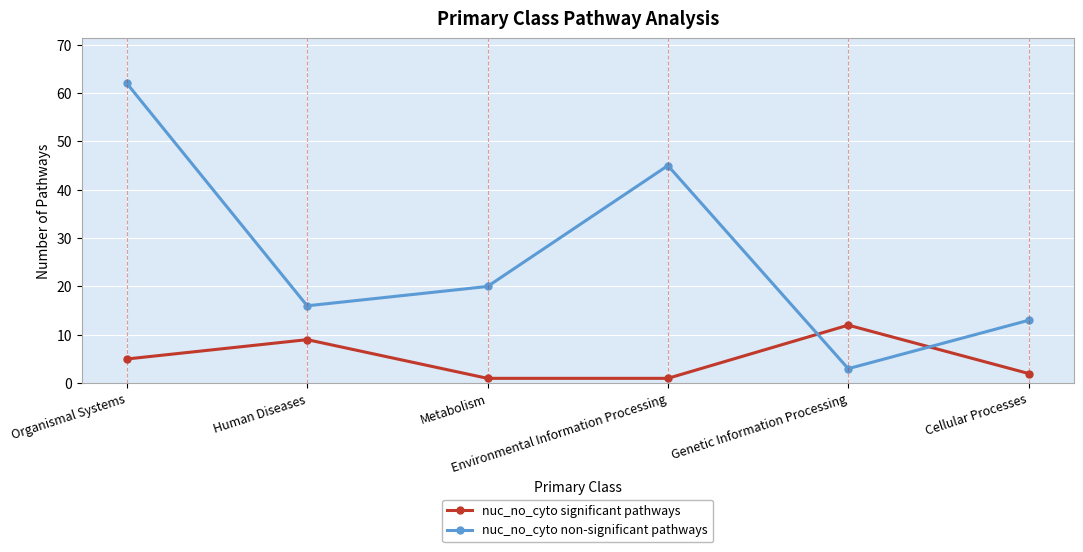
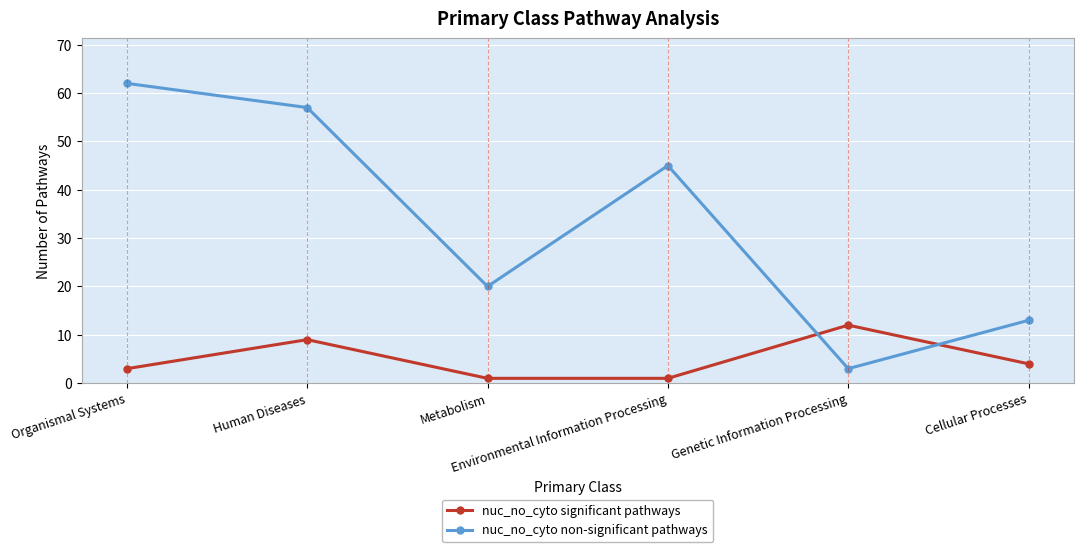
  {
    "nuc_no_cyto significant pathways": {
-     "Organismal Systems": 5,
+     "Organismal Systems": 3,
      "Human Diseases": 9,
      "Metabolism": 1,
      "Environmental Information Processing": 1,
      "Genetic Information Processing": 12,
-     "Cellular Processes": 2
+     "Cellular Processes": 4
    },
    "nuc_no_cyto non-significant pathways": {
      "Organismal Systems": 62,
-     "Human Diseases": 16,
+     "Human Diseases": 57,
      "Metabolism": 20,
      "Environmental Information Processing": 45,
      "Genetic Information Processing": 3,
      "Cellular Processes": 13
    }
  }
